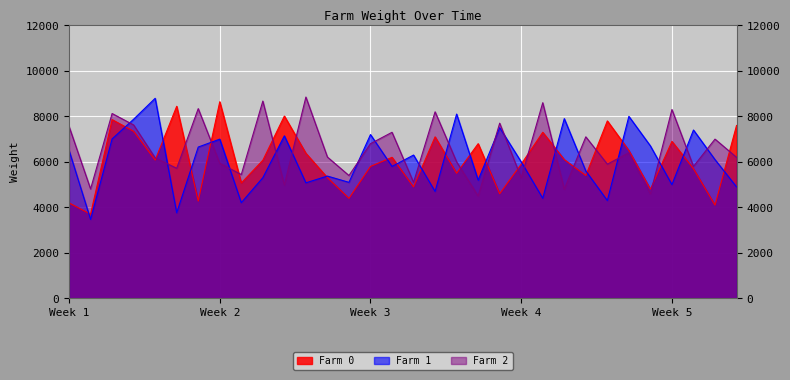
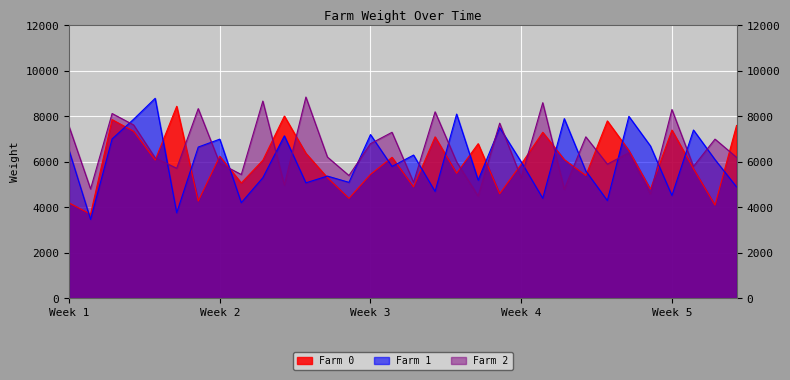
  {
    "Farm 0": {
      "Week 1": 4200,
-     "Week 2": 8600,
-     "Week 3": 5800,
-     "Week 5": 6900
+     "Week 2": 6200,
+     "Week 3": 5400,
+     "Week 5": 7400
    },
    "Farm 1": {
      "Week 1": 6500,
      "Week 2": 7000,
      "Week 3": 7200,
-     "Week 5": 5000
+     "Week 5": 4500
    },
    "Farm 2": {
      "Week 1": 7600,
      "Week 2": 5900,
      "Week 3": 6800,
      "Week 4": 5300,
      "Week 5": 8300
    }
  }
